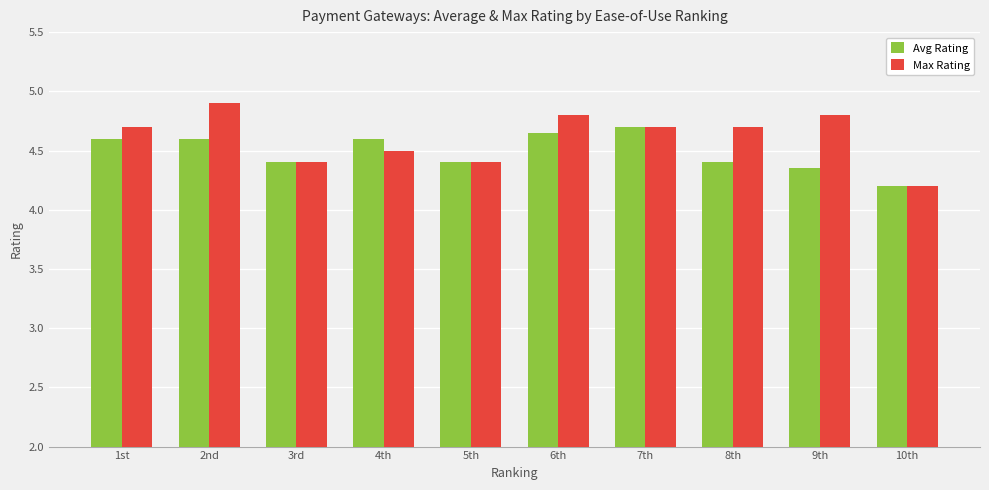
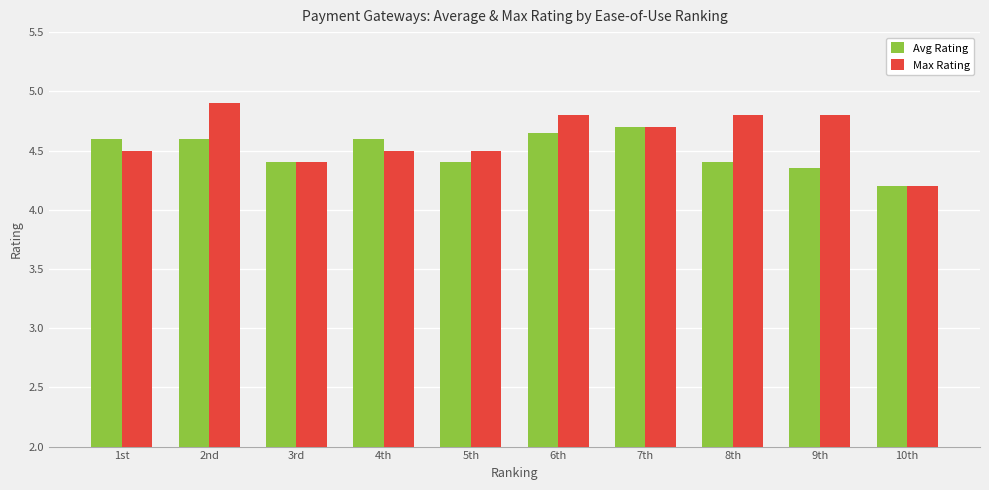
  {
    "Avg Rating": {
      "1st": 4.6,
      "2nd": 4.6,
      "3rd": 4.4,
      "4th": 4.6,
      "5th": 4.4,
      "6th": 4.65,
      "7th": 4.7,
      "8th": 4.4,
      "9th": 4.35,
      "10th": 4.2
    },
    "Max Rating": {
-     "1st": 4.7,
+     "1st": 4.5,
      "2nd": 4.9,
      "3rd": 4.4,
      "4th": 4.5,
-     "5th": 4.4,
+     "5th": 4.5,
      "6th": 4.8,
      "7th": 4.7,
-     "8th": 4.7,
+     "8th": 4.8,
      "9th": 4.8,
      "10th": 4.2
    }
  }
